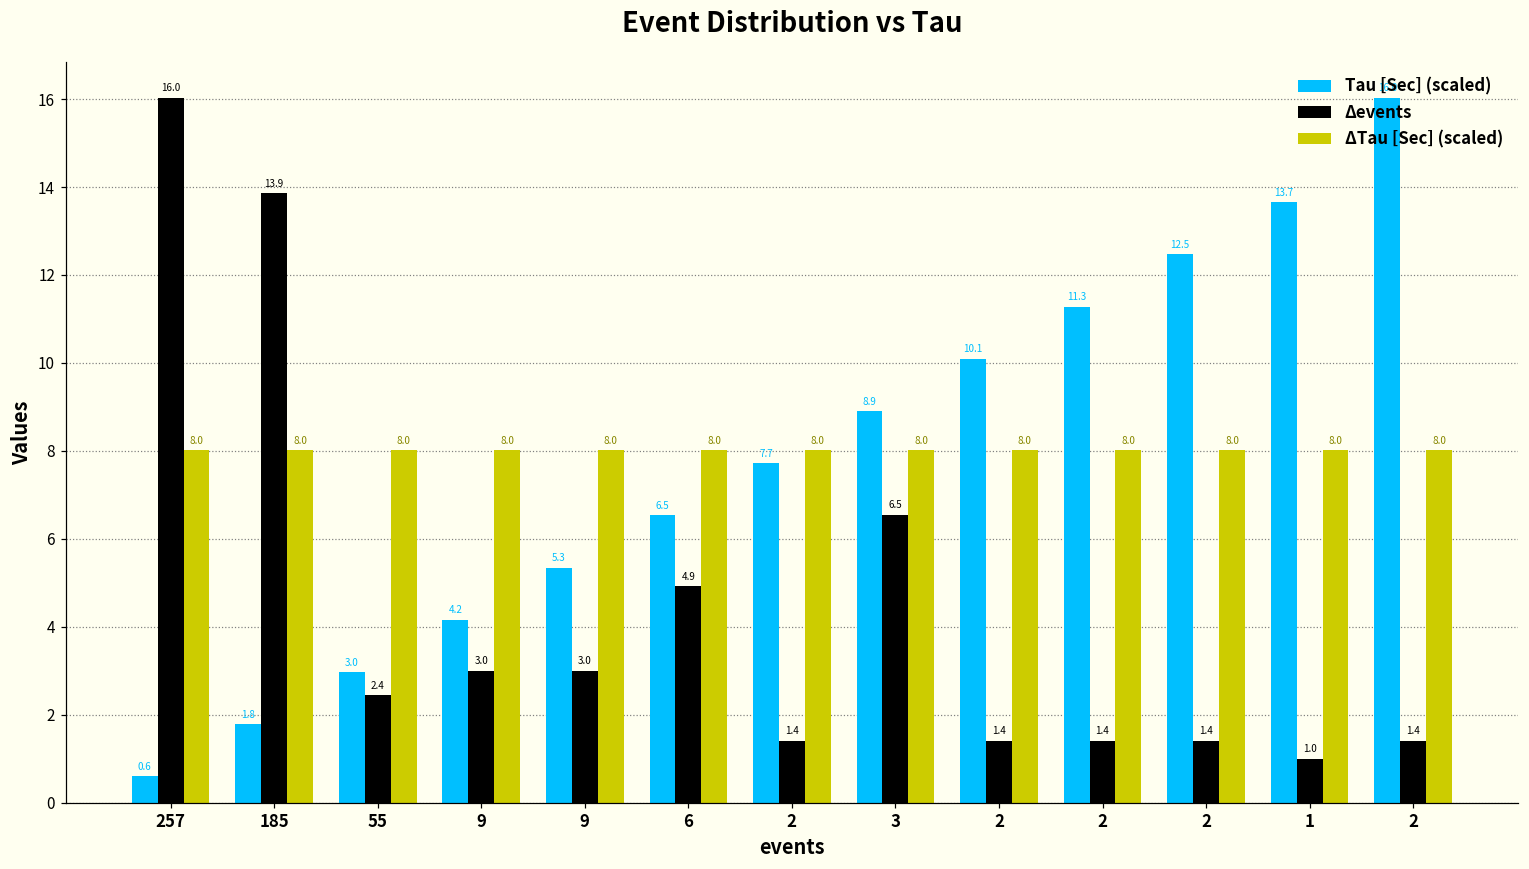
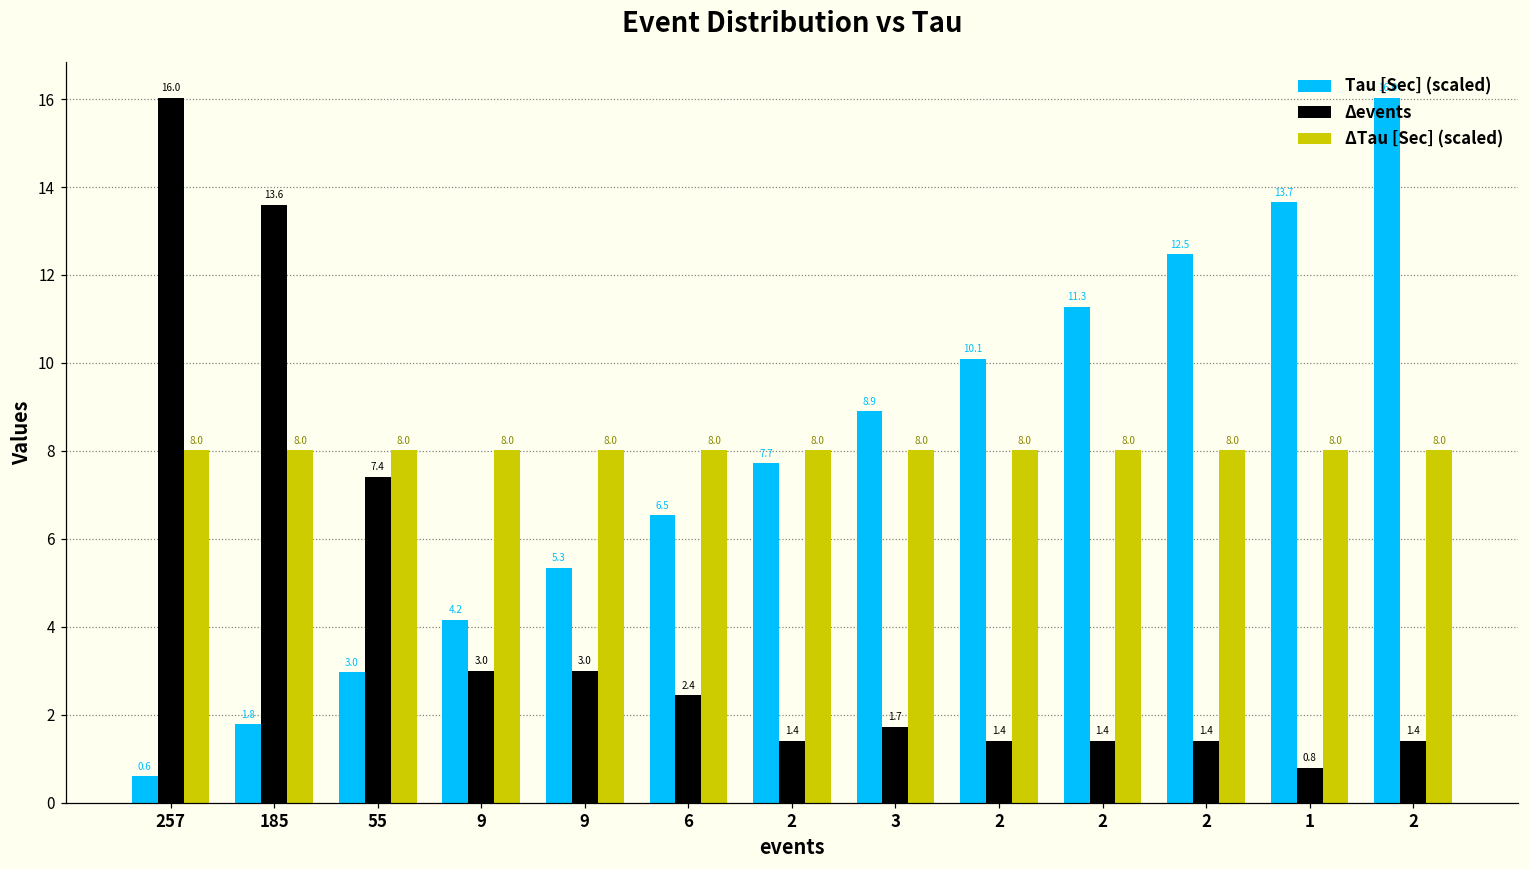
  {
    "Tau [Sec] (scaled)": {
      "257": 0.6,
      "185": 1.8,
      "55": 3.0,
      "6": 6.5,
      "3": 8.9,
      "1": 13.7
    },
    "Δevents": {
      "257": 16.0,
-     "185": 13.9,
-     "55": 2.4,
-     "6": 4.9,
-     "3": 6.5,
-     "1": 1.0
+     "185": 13.6,
+     "55": 7.4,
+     "6": 2.4,
+     "3": 1.7,
+     "1": 0.8
    },
    "ΔTau [Sec] (scaled)": {
      "257": 8.0,
      "185": 8.0,
      "55": 8.0,
      "6": 8.0,
      "3": 8.0,
      "1": 8.0
    }
  }
